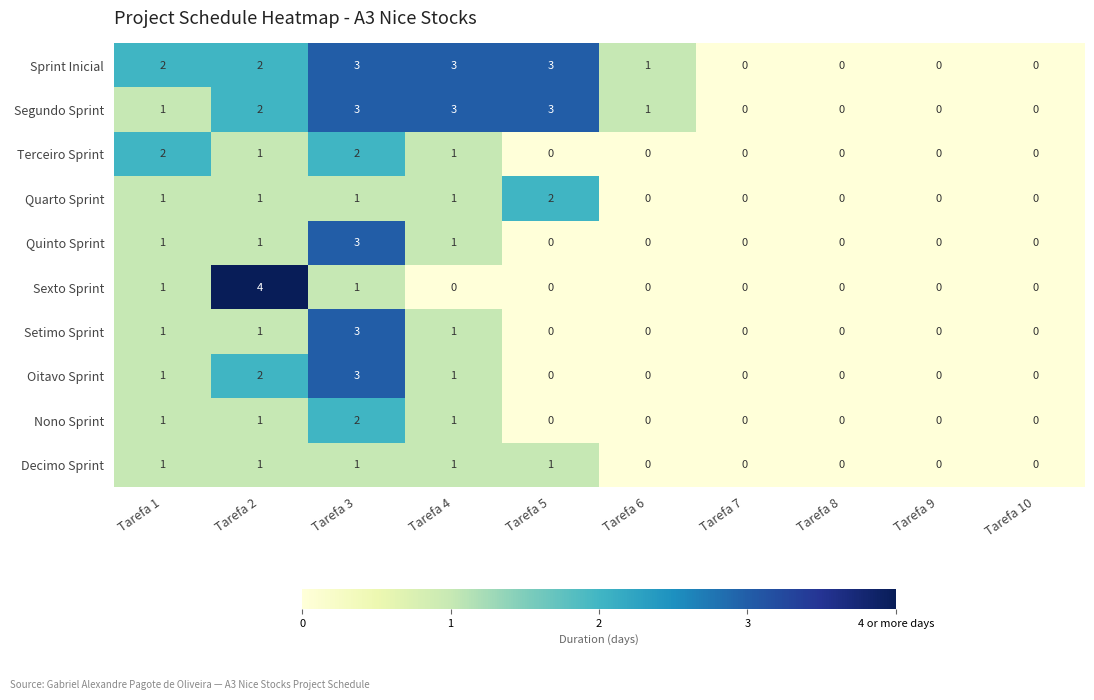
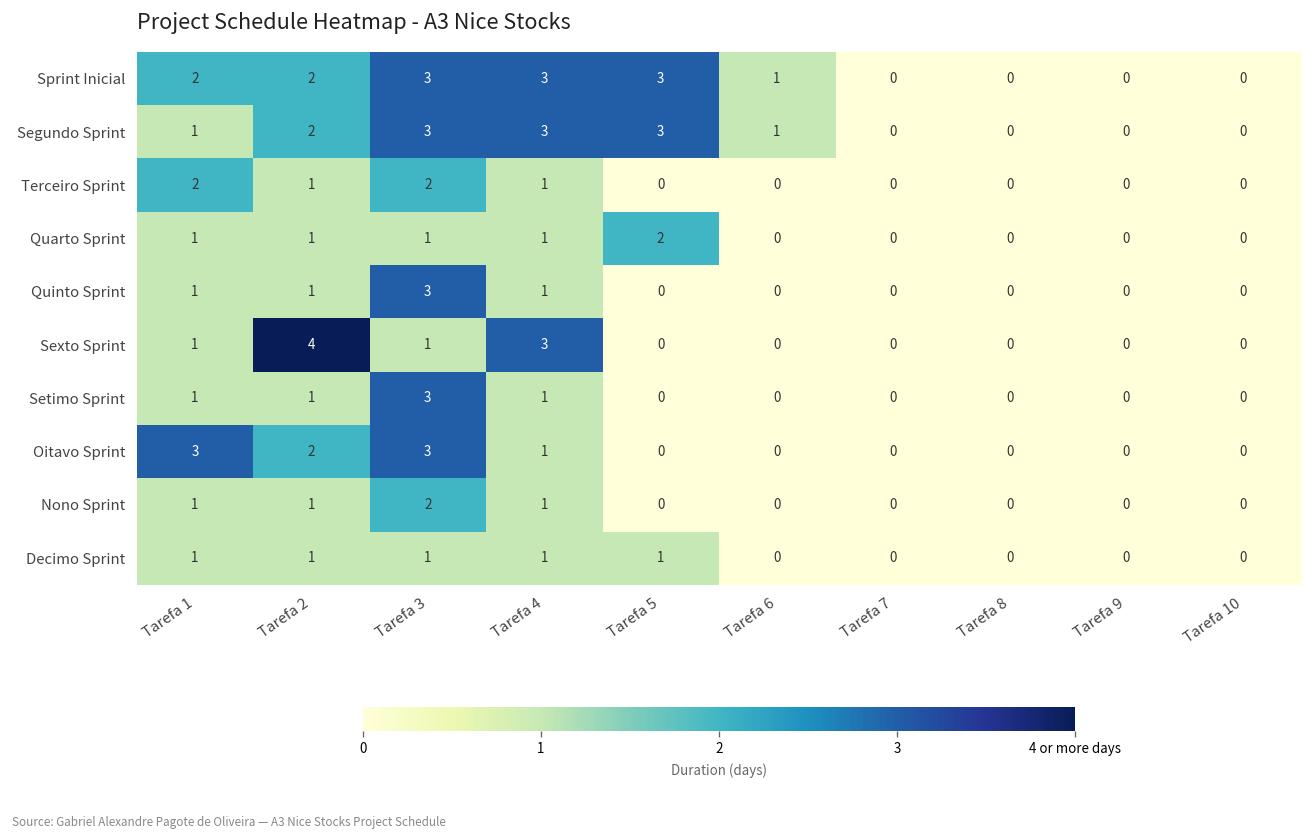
  {
    "Sprint Inicial": {
      "Tarefa 1": 2,
      "Tarefa 2": 2,
      "Tarefa 3": 3,
      "Tarefa 4": 3,
      "Tarefa 5": 3,
      "Tarefa 6": 1,
      "Tarefa 7": 0,
      "Tarefa 8": 0,
      "Tarefa 9": 0,
      "Tarefa 10": 0
    },
    "Segundo Sprint": {
      "Tarefa 1": 1,
      "Tarefa 2": 2,
      "Tarefa 3": 3,
      "Tarefa 4": 3,
      "Tarefa 5": 3,
      "Tarefa 6": 1,
      "Tarefa 7": 0,
      "Tarefa 8": 0,
      "Tarefa 9": 0,
      "Tarefa 10": 0
    },
    "Terceiro Sprint": {
      "Tarefa 1": 2,
      "Tarefa 2": 1,
      "Tarefa 3": 2,
      "Tarefa 4": 1,
      "Tarefa 5": 0,
      "Tarefa 6": 0,
      "Tarefa 7": 0,
      "Tarefa 8": 0,
      "Tarefa 9": 0,
      "Tarefa 10": 0
    },
    "Quarto Sprint": {
      "Tarefa 1": 1,
      "Tarefa 2": 1,
      "Tarefa 3": 1,
      "Tarefa 4": 1,
      "Tarefa 5": 2,
      "Tarefa 6": 0,
      "Tarefa 7": 0,
      "Tarefa 8": 0,
      "Tarefa 9": 0,
      "Tarefa 10": 0
    },
    "Quinto Sprint": {
      "Tarefa 1": 1,
      "Tarefa 2": 1,
      "Tarefa 3": 3,
      "Tarefa 4": 1,
      "Tarefa 5": 0,
      "Tarefa 6": 0,
      "Tarefa 7": 0,
      "Tarefa 8": 0,
      "Tarefa 9": 0,
      "Tarefa 10": 0
    },
    "Sexto Sprint": {
      "Tarefa 1": 1,
      "Tarefa 2": 4,
      "Tarefa 3": 1,
-     "Tarefa 4": 0,
+     "Tarefa 4": 3,
      "Tarefa 5": 0,
      "Tarefa 6": 0,
      "Tarefa 7": 0,
      "Tarefa 8": 0,
      "Tarefa 9": 0,
      "Tarefa 10": 0
    },
    "Setimo Sprint": {
      "Tarefa 1": 1,
      "Tarefa 2": 1,
      "Tarefa 3": 3,
      "Tarefa 4": 1,
      "Tarefa 5": 0,
      "Tarefa 6": 0,
      "Tarefa 7": 0,
      "Tarefa 8": 0,
      "Tarefa 9": 0,
      "Tarefa 10": 0
    },
    "Oitavo Sprint": {
-     "Tarefa 1": 1,
+     "Tarefa 1": 3,
      "Tarefa 2": 2,
      "Tarefa 3": 3,
      "Tarefa 4": 1,
      "Tarefa 5": 0,
      "Tarefa 6": 0,
      "Tarefa 7": 0,
      "Tarefa 8": 0,
      "Tarefa 9": 0,
      "Tarefa 10": 0
    },
    "Nono Sprint": {
      "Tarefa 1": 1,
      "Tarefa 2": 1,
      "Tarefa 3": 2,
      "Tarefa 4": 1,
      "Tarefa 5": 0,
      "Tarefa 6": 0,
      "Tarefa 7": 0,
      "Tarefa 8": 0,
      "Tarefa 9": 0,
      "Tarefa 10": 0
    },
    "Decimo Sprint": {
      "Tarefa 1": 1,
      "Tarefa 2": 1,
      "Tarefa 3": 1,
      "Tarefa 4": 1,
      "Tarefa 5": 1,
      "Tarefa 6": 0,
      "Tarefa 7": 0,
      "Tarefa 8": 0,
      "Tarefa 9": 0,
      "Tarefa 10": 0
    }
  }
